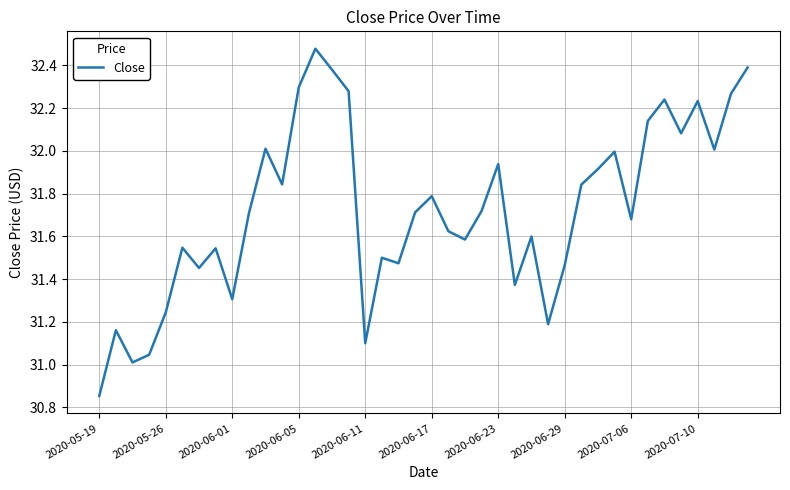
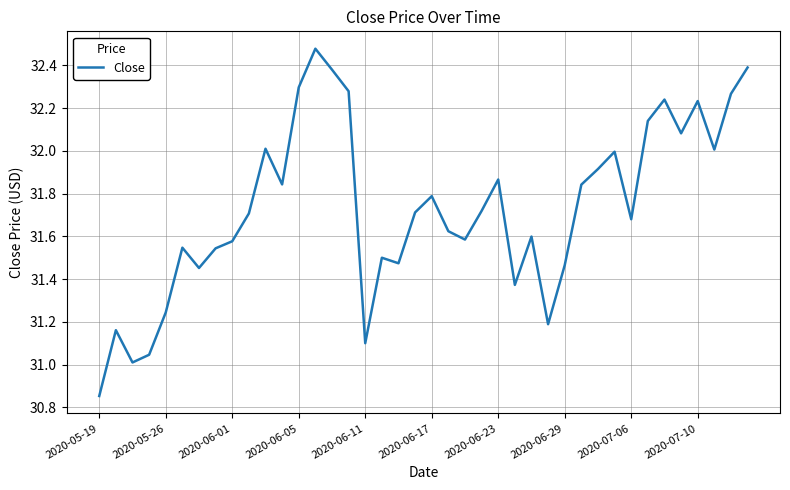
  {
    "2020-05-19": 30.85,
    "2020-05-26": 31.24,
-   "2020-06-01": 31.31,
+   "2020-06-01": 31.58,
    "2020-06-05": 32.30,
    "2020-06-11": 31.10,
    "2020-06-17": 31.79,
-   "2020-06-23": 31.94,
+   "2020-06-23": 31.87,
    "2020-06-29": 31.47,
    "2020-07-06": 31.68,
    "2020-07-10": 32.23
  }
